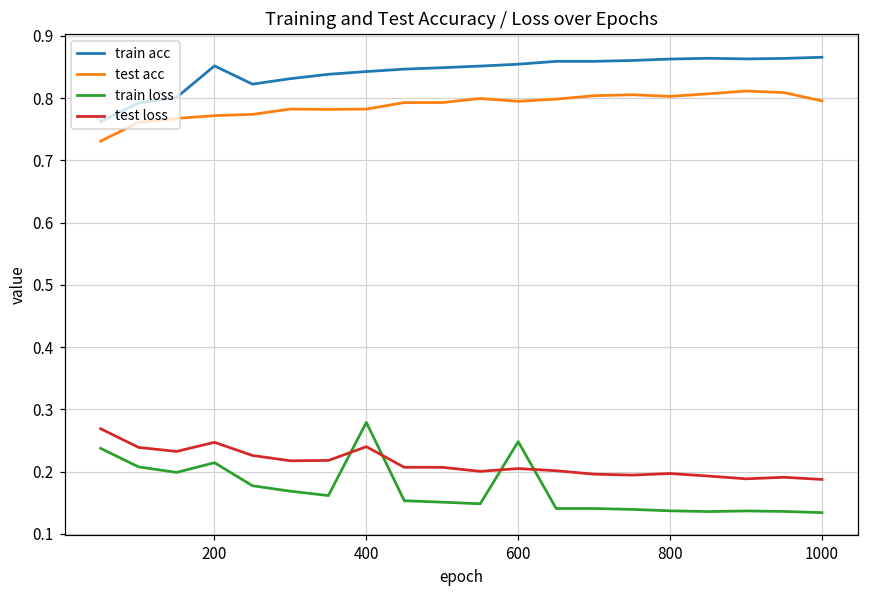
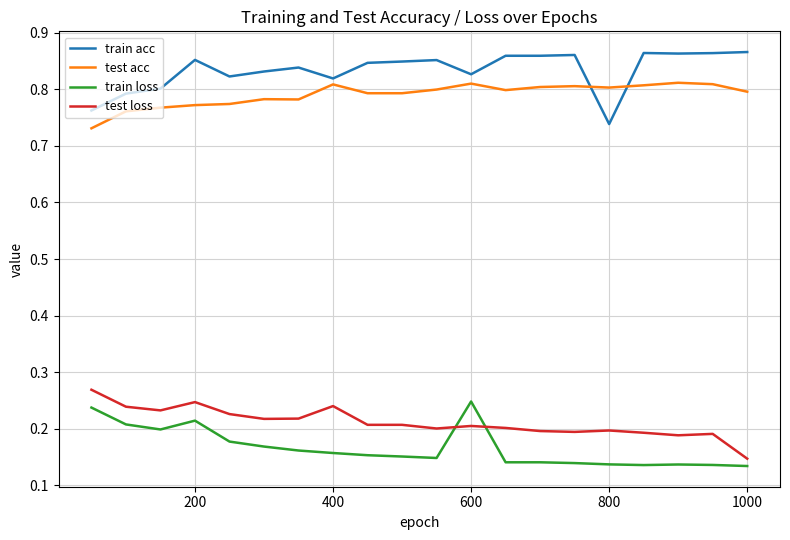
  {
    "train acc": {
      "200": 0.85,
-     "400": 0.84,
-     "600": 0.85,
-     "800": 0.86,
+     "400": 0.82,
+     "600": 0.83,
+     "800": 0.74,
      "1000": 0.87
    },
    "test acc": {
      "200": 0.77,
-     "400": 0.78,
-     "600": 0.80,
+     "400": 0.81,
+     "600": 0.81,
      "800": 0.80,
      "1000": 0.80
    },
    "train loss": {
      "200": 0.21,
-     "400": 0.28,
+     "400": 0.16,
      "600": 0.25,
      "800": 0.14,
      "1000": 0.13
    },
    "test loss": {
      "200": 0.25,
      "400": 0.24,
      "600": 0.20,
      "800": 0.20,
-     "1000": 0.19
+     "1000": 0.15
    }
  }
